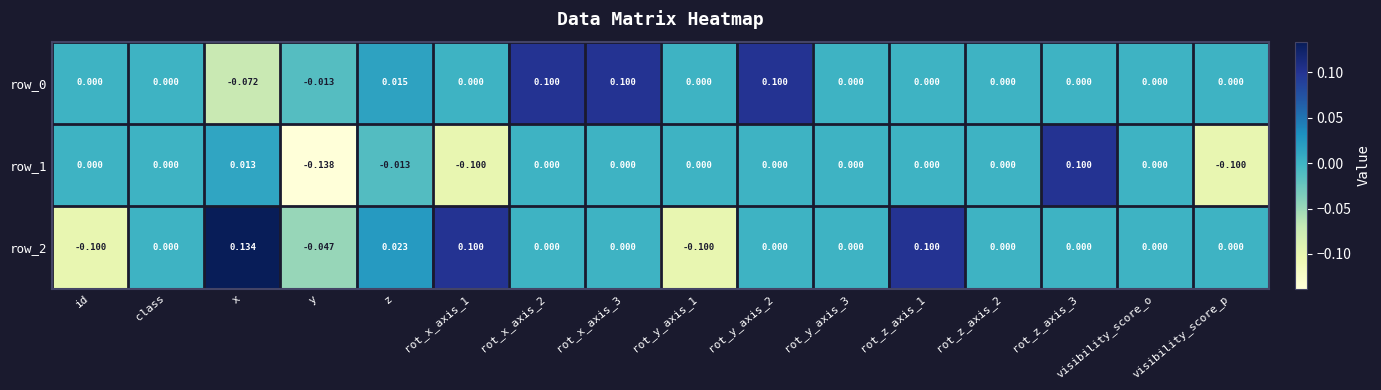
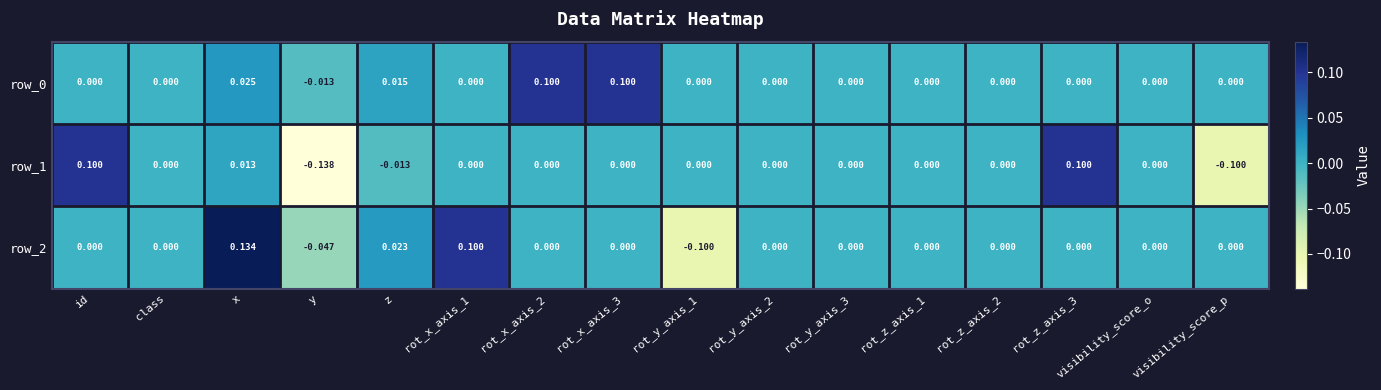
  {
    "row_0": {
      "id": 0.000,
      "class": 0.000,
-     "x": -0.072,
+     "x": 0.025,
      "y": -0.013,
      "z": 0.015,
      "rot_x_axis_1": 0.000,
      "rot_x_axis_2": 0.100,
      "rot_x_axis_3": 0.100,
      "rot_y_axis_1": 0.000,
-     "rot_y_axis_2": 0.100,
+     "rot_y_axis_2": 0.000,
      "rot_y_axis_3": 0.000,
      "rot_z_axis_1": 0.000,
      "rot_z_axis_2": 0.000,
      "rot_z_axis_3": 0.000,
      "visibility_score_o": 0.000,
      "visibility_score_p": 0.000
    },
    "row_1": {
-     "id": 0.000,
+     "id": 0.100,
      "class": 0.000,
      "x": 0.013,
      "y": -0.138,
      "z": -0.013,
-     "rot_x_axis_1": -0.100,
+     "rot_x_axis_1": 0.000,
      "rot_x_axis_2": 0.000,
      "rot_x_axis_3": 0.000,
      "rot_y_axis_1": 0.000,
      "rot_y_axis_2": 0.000,
      "rot_y_axis_3": 0.000,
      "rot_z_axis_1": 0.000,
      "rot_z_axis_2": 0.000,
      "rot_z_axis_3": 0.100,
      "visibility_score_o": 0.000,
      "visibility_score_p": -0.100
    },
    "row_2": {
-     "id": -0.100,
+     "id": 0.000,
      "class": 0.000,
      "x": 0.134,
      "y": -0.047,
      "z": 0.023,
      "rot_x_axis_1": 0.100,
      "rot_x_axis_2": 0.000,
      "rot_x_axis_3": 0.000,
      "rot_y_axis_1": -0.100,
      "rot_y_axis_2": 0.000,
      "rot_y_axis_3": 0.000,
-     "rot_z_axis_1": 0.100,
+     "rot_z_axis_1": 0.000,
      "rot_z_axis_2": 0.000,
      "rot_z_axis_3": 0.000,
      "visibility_score_o": 0.000,
      "visibility_score_p": 0.000
    }
  }
